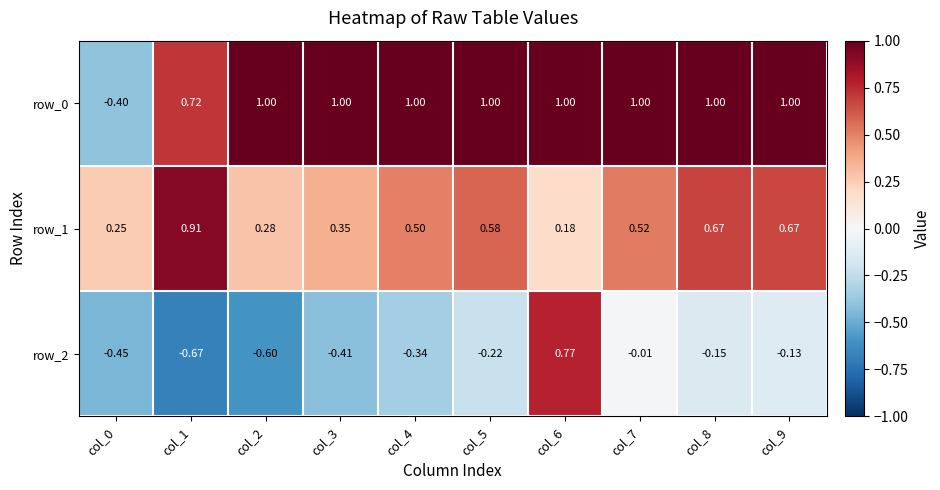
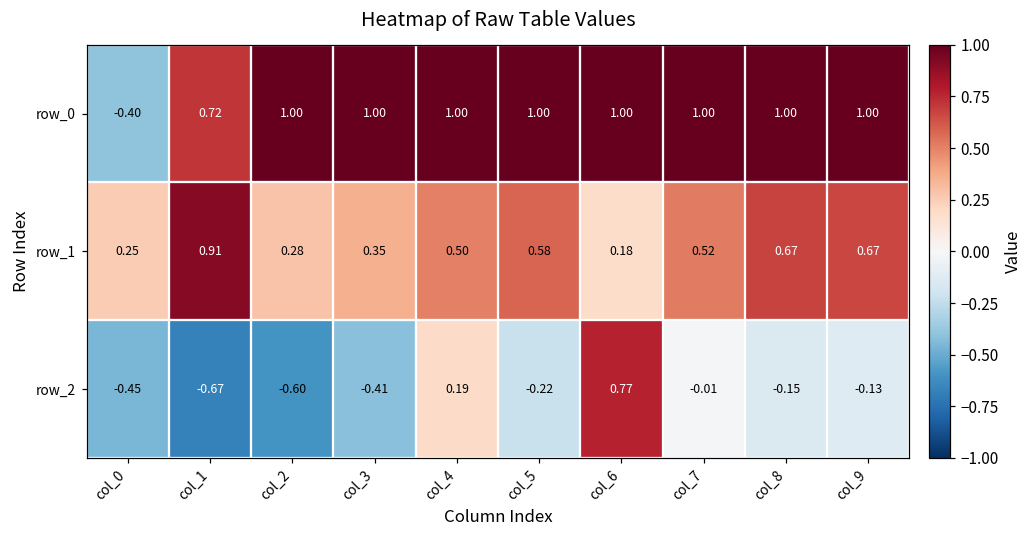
  {
    "row_0": {
      "col_0": -0.40,
      "col_1": 0.72,
      "col_2": 1.00,
      "col_3": 1.00,
      "col_4": 1.00,
      "col_5": 1.00,
      "col_6": 1.00,
      "col_7": 1.00,
      "col_8": 1.00,
      "col_9": 1.00
    },
    "row_1": {
      "col_0": 0.25,
      "col_1": 0.91,
      "col_2": 0.28,
      "col_3": 0.35,
      "col_4": 0.50,
      "col_5": 0.58,
      "col_6": 0.18,
      "col_7": 0.52,
      "col_8": 0.67,
      "col_9": 0.67
    },
    "row_2": {
      "col_0": -0.45,
      "col_1": -0.67,
      "col_2": -0.60,
      "col_3": -0.41,
-     "col_4": -0.34,
+     "col_4": 0.19,
      "col_5": -0.22,
      "col_6": 0.77,
      "col_7": -0.01,
      "col_8": -0.15,
      "col_9": -0.13
    }
  }
